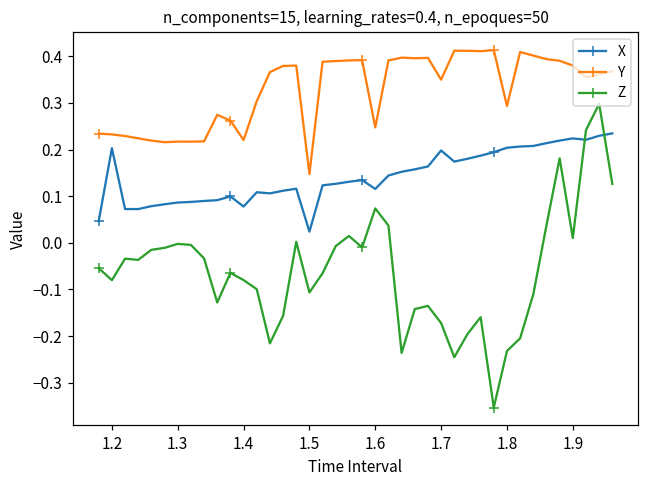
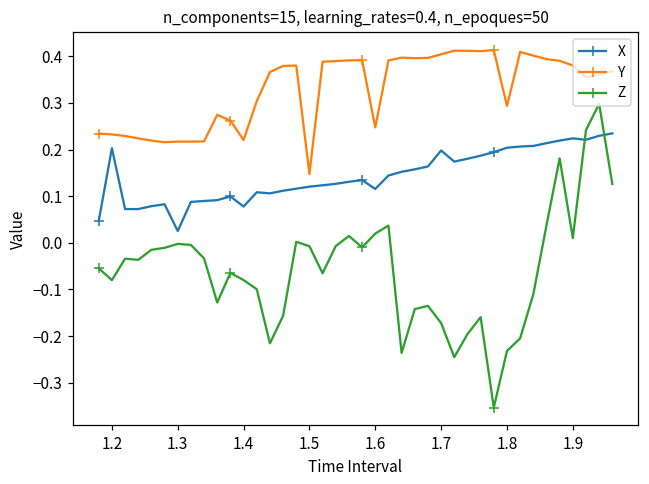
  {
    "X": {
      "1.2": 0.20,
-     "1.3": 0.09,
+     "1.3": 0.03,
      "1.4": 0.08,
-     "1.5": 0.02,
+     "1.5": 0.12,
      "1.6": 0.12,
      "1.7": 0.20,
      "1.8": 0.20,
      "1.9": 0.22
    },
    "Y": {
      "1.2": 0.23,
      "1.3": 0.22,
      "1.4": 0.22,
      "1.5": 0.15,
      "1.6": 0.25,
-     "1.7": 0.35,
+     "1.7": 0.40,
      "1.8": 0.29,
      "1.9": 0.38
    },
    "Z": {
      "1.2": -0.08,
      "1.3": 0.00,
      "1.4": -0.08,
-     "1.5": -0.11,
-     "1.6": 0.07,
+     "1.5": -0.01,
+     "1.6": 0.02,
      "1.7": -0.17,
      "1.8": -0.23,
      "1.9": 0.01
    }
  }
